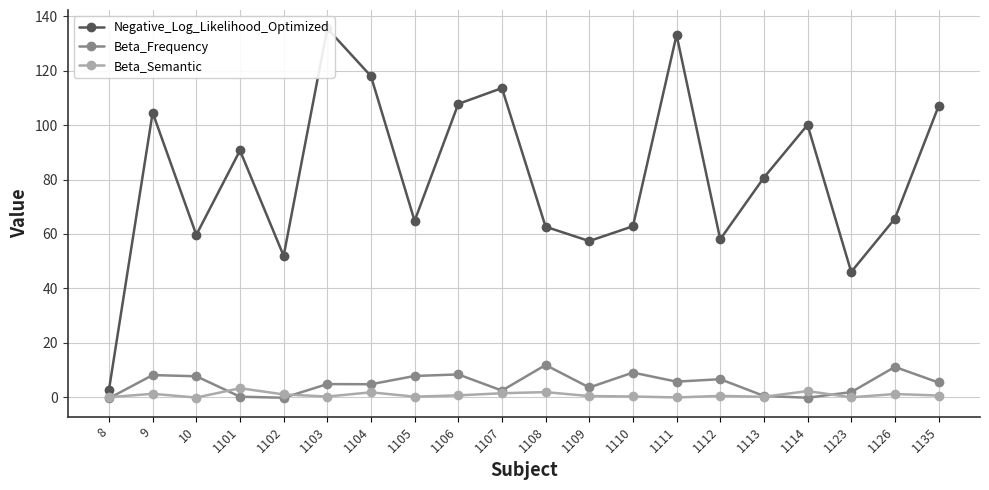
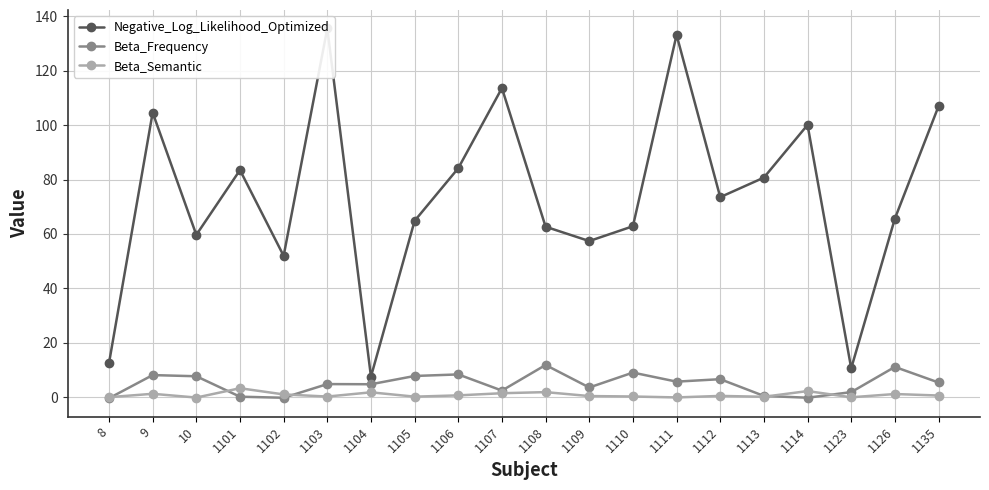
  {
    "Negative_Log_Likelihood_Optimized": {
-     "8": 3,
+     "8": 13,
      "9": 105,
      "10": 60,
-     "1101": 91,
+     "1101": 83,
      "1102": 52,
-     "1104": 118,
+     "1104": 8,
      "1105": 65,
-     "1106": 108,
+     "1106": 84,
      "1107": 114,
      "1108": 63,
      "1109": 57,
      "1110": 63,
      "1111": 133,
-     "1112": 58,
+     "1112": 74,
      "1113": 81,
      "1114": 100,
-     "1123": 46,
+     "1123": 11,
      "1126": 66,
      "1135": 107
    }
  }
